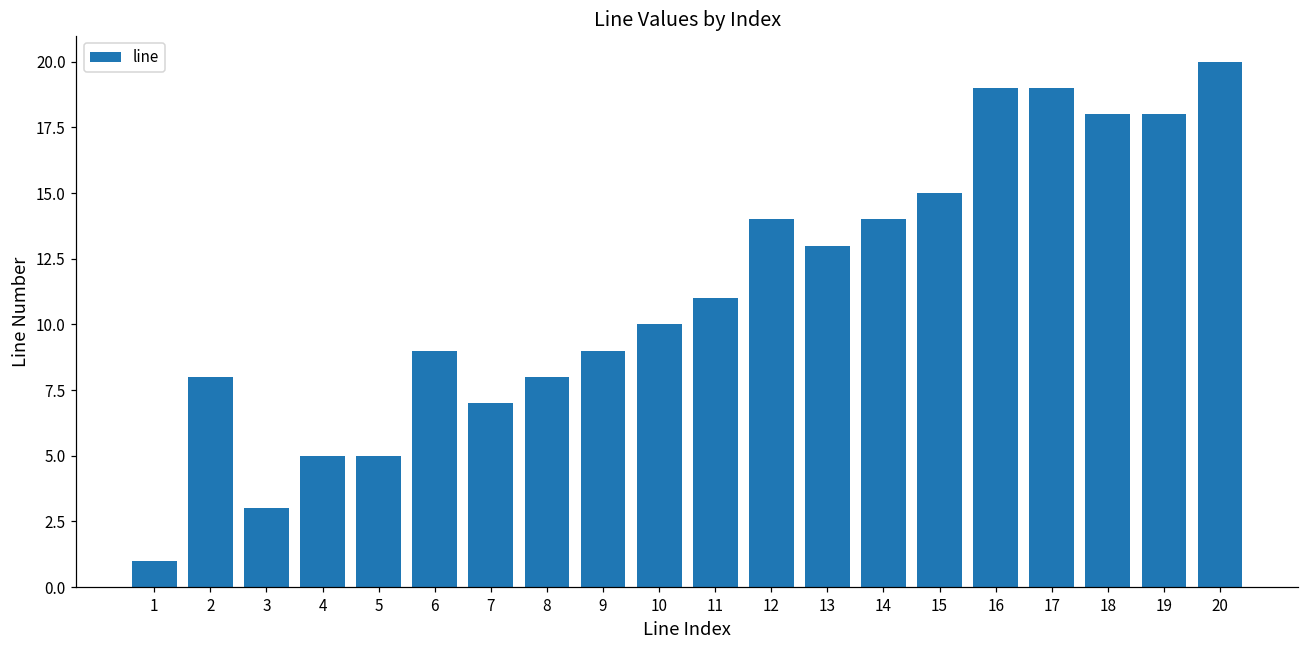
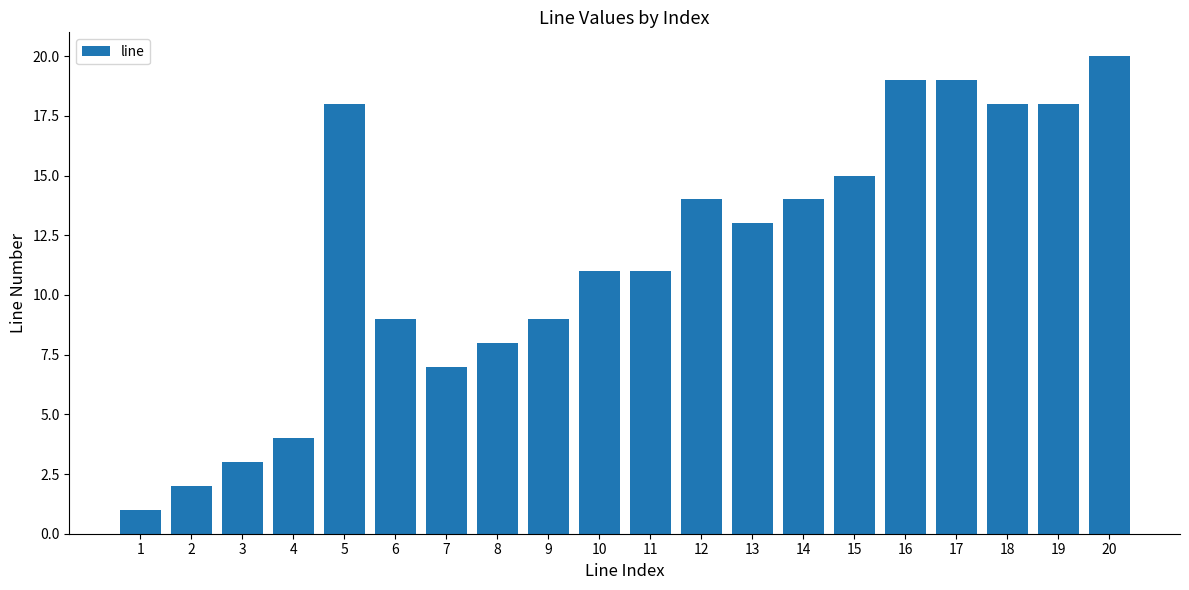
  {
    "1": 1,
-   "2": 8,
+   "2": 2,
    "3": 3,
-   "4": 5,
-   "5": 5,
+   "4": 4,
+   "5": 18,
    "6": 9,
    "7": 7,
    "8": 8,
    "9": 9,
-   "10": 10,
+   "10": 11,
    "11": 11,
    "12": 14,
    "13": 13,
    "14": 14,
    "15": 15,
    "16": 19,
    "17": 19,
    "18": 18,
    "19": 18,
    "20": 20
  }
